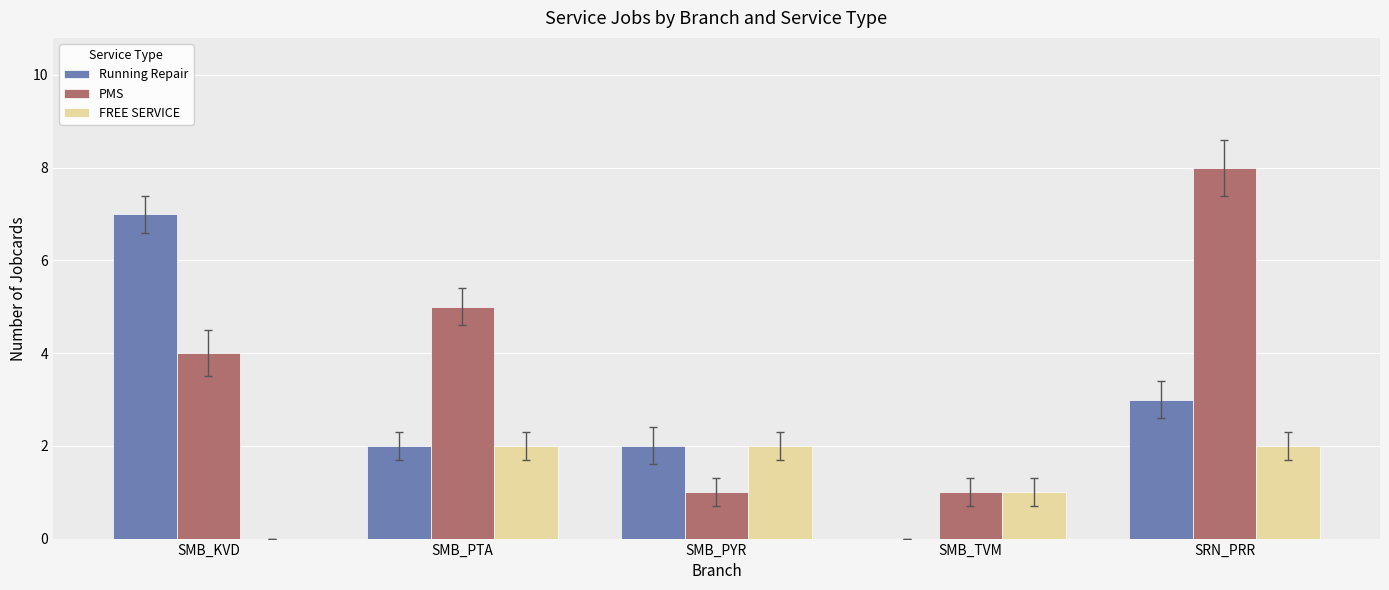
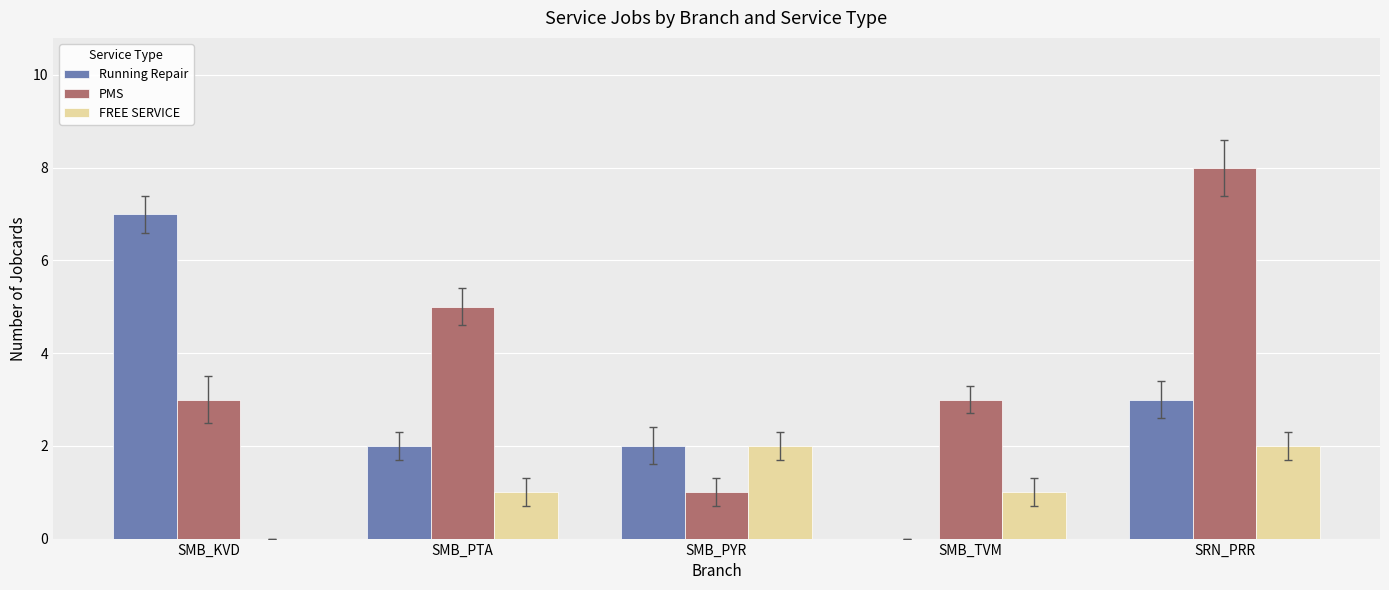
  {
    "Running Repair": {
      "SMB_KVD": 7,
      "SMB_PTA": 2,
      "SMB_PYR": 2,
      "SMB_TVM": 0,
      "SRN_PRR": 3
    },
    "PMS": {
-     "SMB_KVD": 4,
+     "SMB_KVD": 3,
      "SMB_PTA": 5,
      "SMB_PYR": 1,
-     "SMB_TVM": 1,
+     "SMB_TVM": 3,
      "SRN_PRR": 8
    },
    "FREE SERVICE": {
      "SMB_KVD": 0,
-     "SMB_PTA": 2,
+     "SMB_PTA": 1,
      "SMB_PYR": 2,
      "SMB_TVM": 1,
      "SRN_PRR": 2
    }
  }
